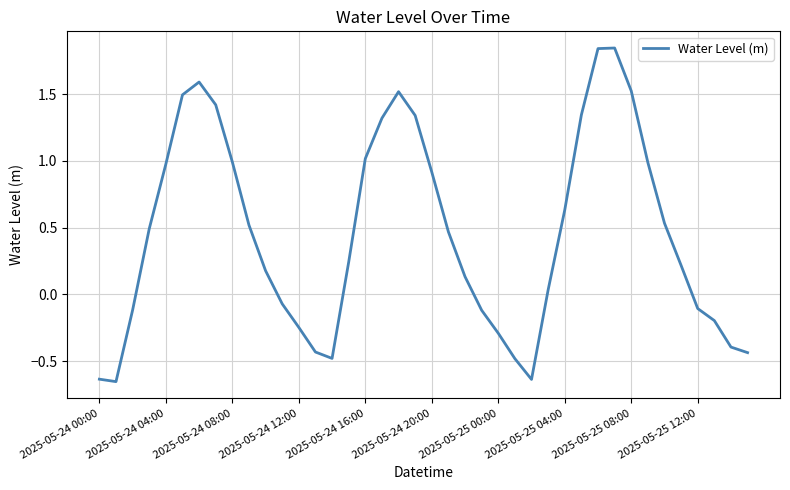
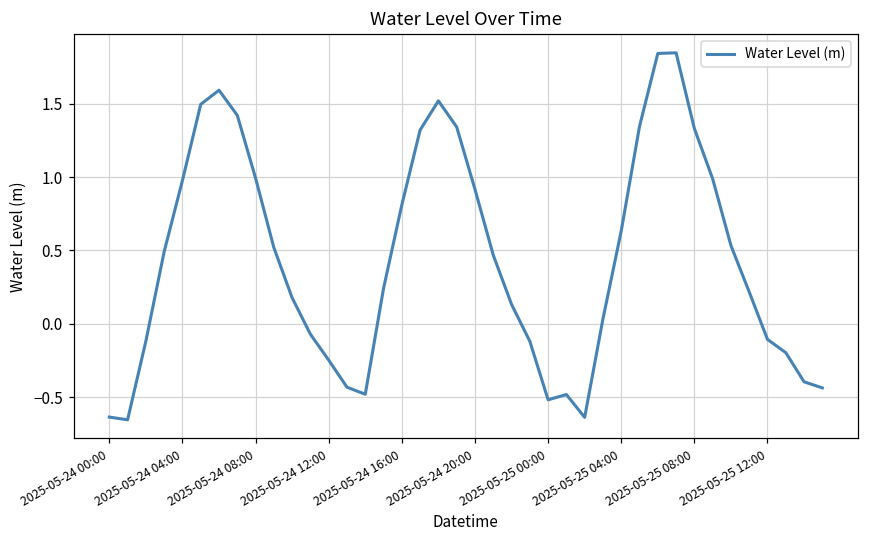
  {
    "2025-05-24 00:00": -0.64,
    "2025-05-24 04:00": 0.98,
    "2025-05-24 08:00": 0.99,
    "2025-05-24 12:00": -0.25,
-   "2025-05-24 16:00": 1.02,
+   "2025-05-24 16:00": 0.81,
    "2025-05-24 20:00": 0.92,
-   "2025-05-25 00:00": -0.29,
+   "2025-05-25 00:00": -0.52,
    "2025-05-25 04:00": 0.63,
-   "2025-05-25 08:00": 1.52,
+   "2025-05-25 08:00": 1.33,
    "2025-05-25 12:00": -0.11
  }
